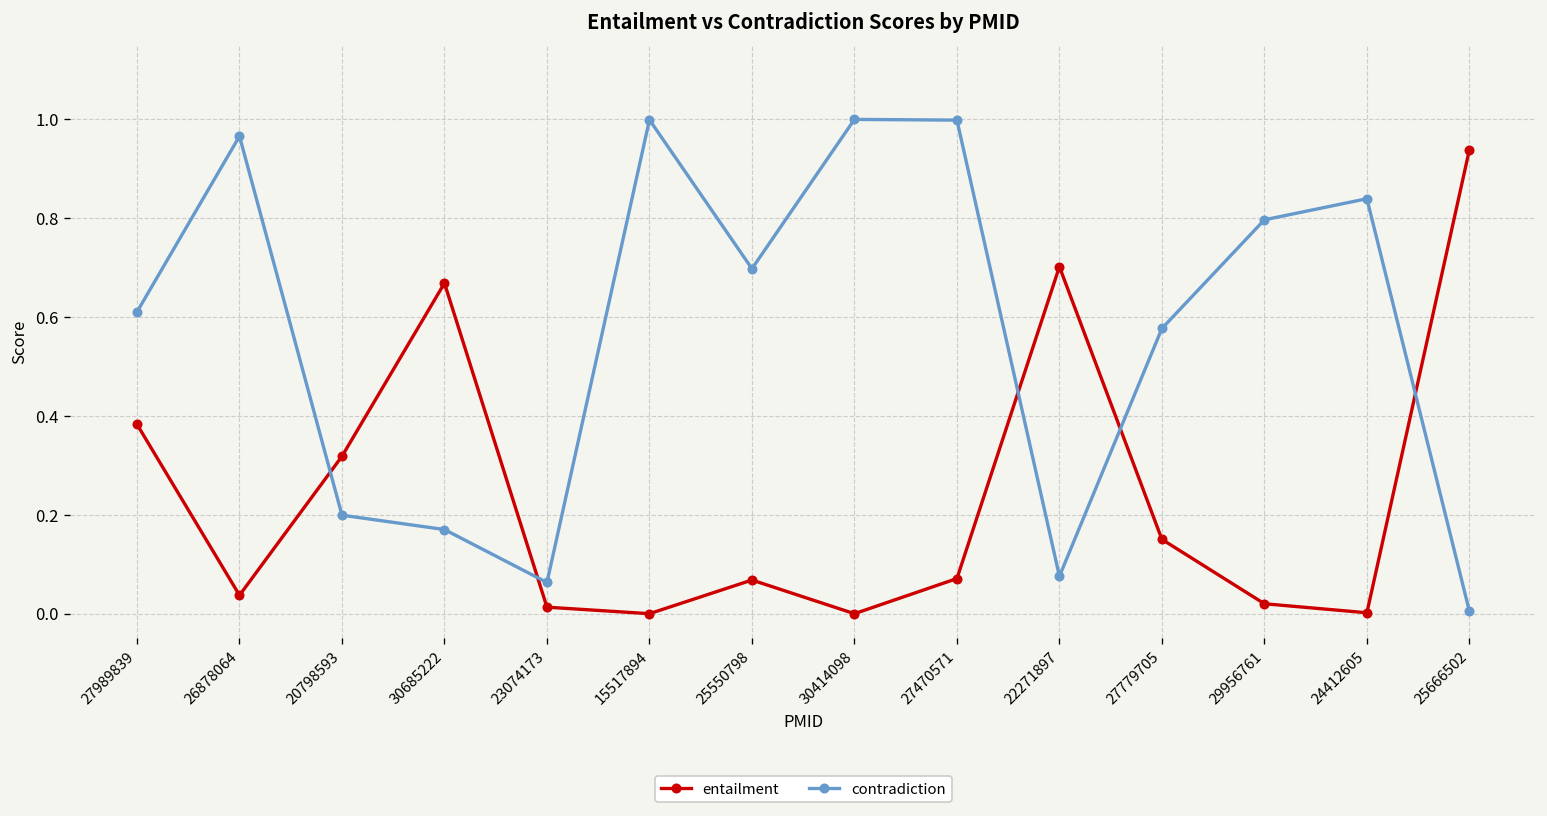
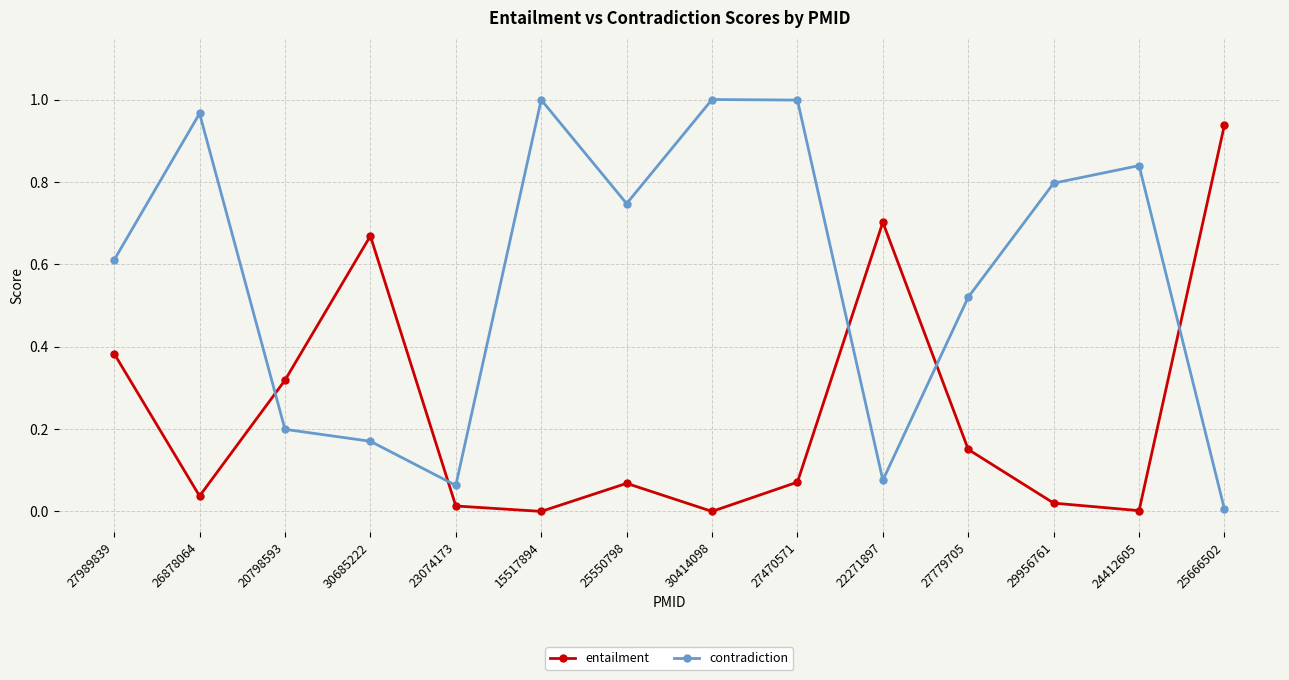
  {
    "entailment": {
      "27989839": 0.38,
      "26878064": 0.04,
      "20798593": 0.32,
      "30685222": 0.67,
      "23074173": 0.01,
      "15517894": 0.00,
      "25550798": 0.07,
      "30414098": 0.00,
      "27470571": 0.07,
      "22271897": 0.70,
      "27779705": 0.15,
      "29956761": 0.02,
      "24412605": 0.00,
      "25666502": 0.94
    },
    "contradiction": {
      "27989839": 0.61,
      "26878064": 0.97,
      "20798593": 0.20,
      "30685222": 0.17,
      "23074173": 0.06,
      "15517894": 1.00,
-     "25550798": 0.70,
+     "25550798": 0.75,
      "30414098": 1.00,
      "27470571": 1.00,
      "22271897": 0.08,
-     "27779705": 0.58,
+     "27779705": 0.52,
      "29956761": 0.80,
      "24412605": 0.84,
      "25666502": 0.01
    }
  }
